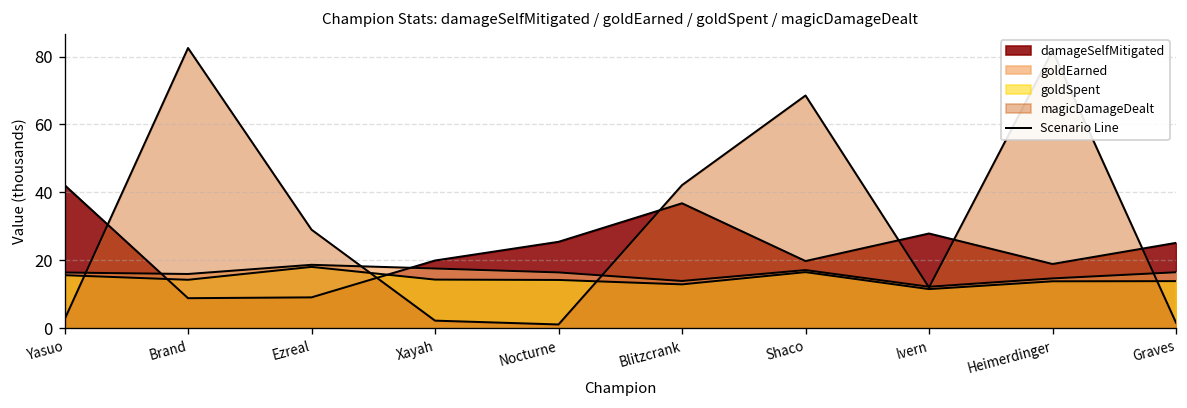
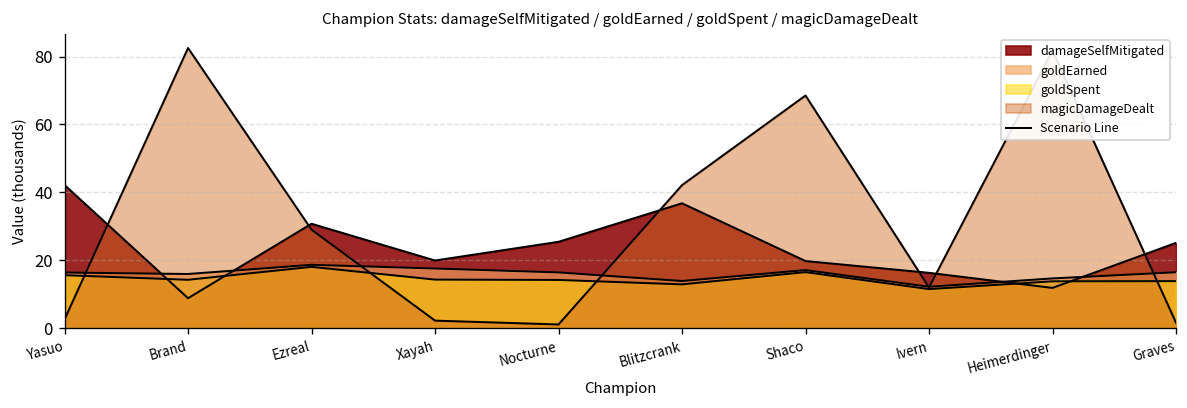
  {
    "damageSelfMitigated": {
      "Yasuo": 42,
      "Brand": 9,
-     "Ezreal": 9,
+     "Ezreal": 31,
      "Xayah": 20,
      "Nocturne": 25,
      "Blitzcrank": 37,
      "Shaco": 20,
-     "Ivern": 28,
-     "Heimerdinger": 19,
+     "Ivern": 16,
+     "Heimerdinger": 12,
      "Graves": 25
    },
    "goldSpent": {
      "Brand": 14,
      "Xayah": 14,
      "Nocturne": 14,
      "Blitzcrank": 13,
      "Graves": 14
    }
  }
